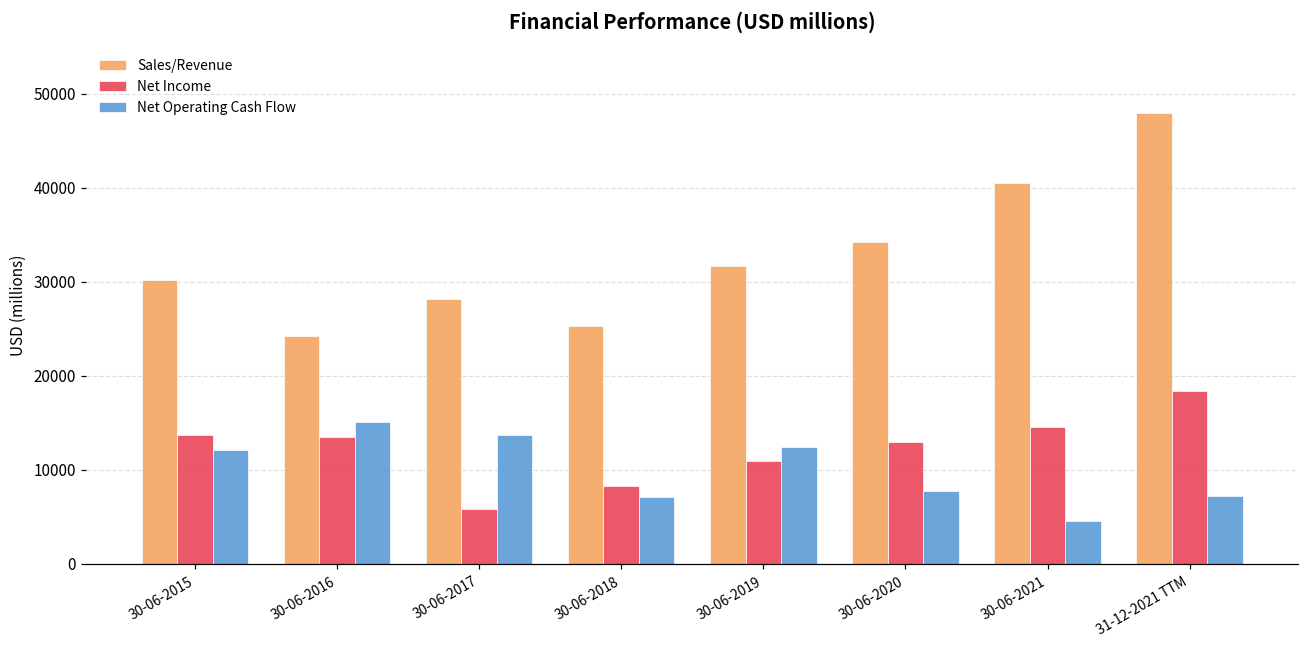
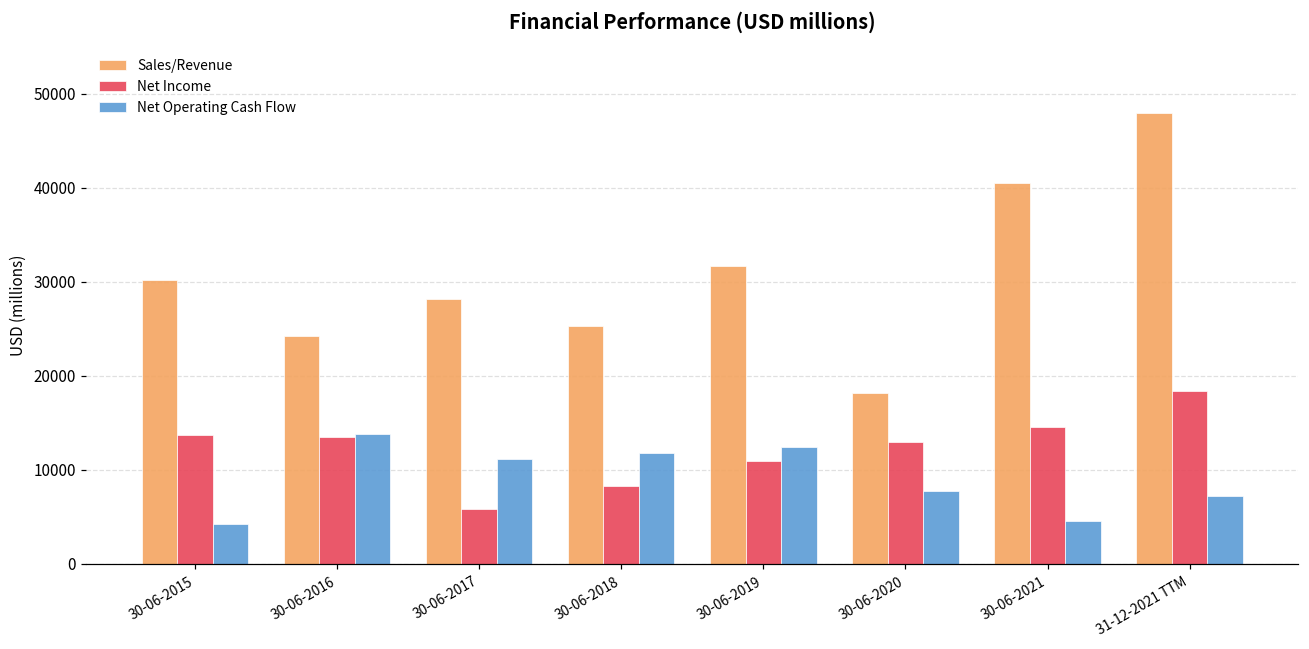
  {
    "Sales/Revenue": {
      "30-06-2015": 30000,
      "30-06-2016": 24000,
      "30-06-2017": 28000,
      "30-06-2018": 25000,
      "30-06-2019": 32000,
-     "30-06-2020": 34000,
+     "30-06-2020": 18000,
      "30-06-2021": 40000,
      "31-12-2021 TTM": 48000
    },
    "Net Income": {
      "30-06-2015": 14000,
      "30-06-2016": 14000,
      "30-06-2017": 6000,
      "30-06-2018": 8000,
      "30-06-2019": 11000,
      "30-06-2020": 13000,
      "30-06-2021": 15000,
      "31-12-2021 TTM": 18000
    },
    "Net Operating Cash Flow": {
-     "30-06-2015": 12000,
-     "30-06-2016": 15000,
-     "30-06-2017": 14000,
-     "30-06-2018": 7000,
+     "30-06-2015": 4000,
+     "30-06-2016": 14000,
+     "30-06-2017": 11000,
+     "30-06-2018": 12000,
      "30-06-2019": 12000,
      "30-06-2020": 8000,
      "30-06-2021": 5000,
      "31-12-2021 TTM": 7000
    }
  }
